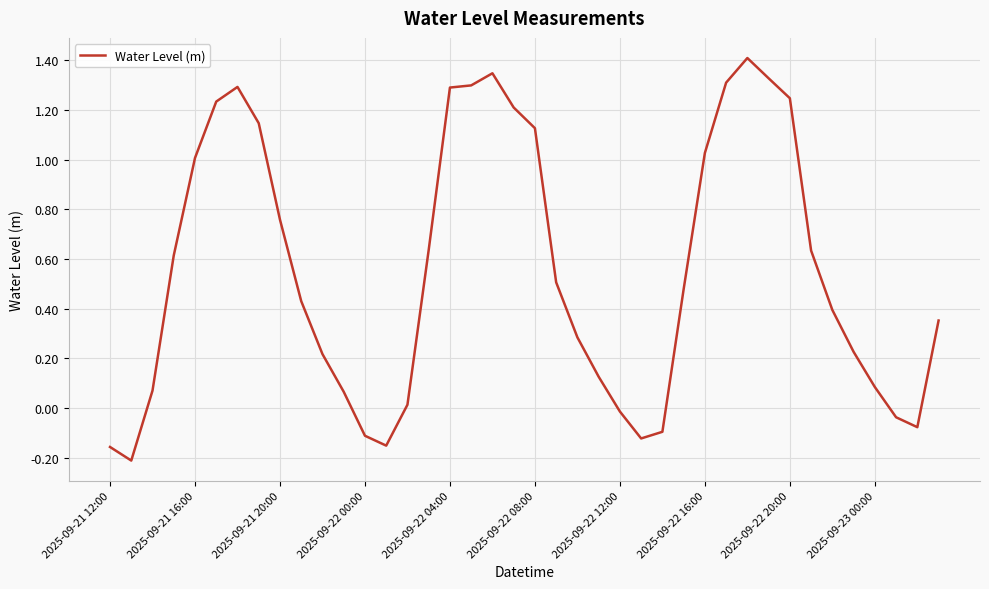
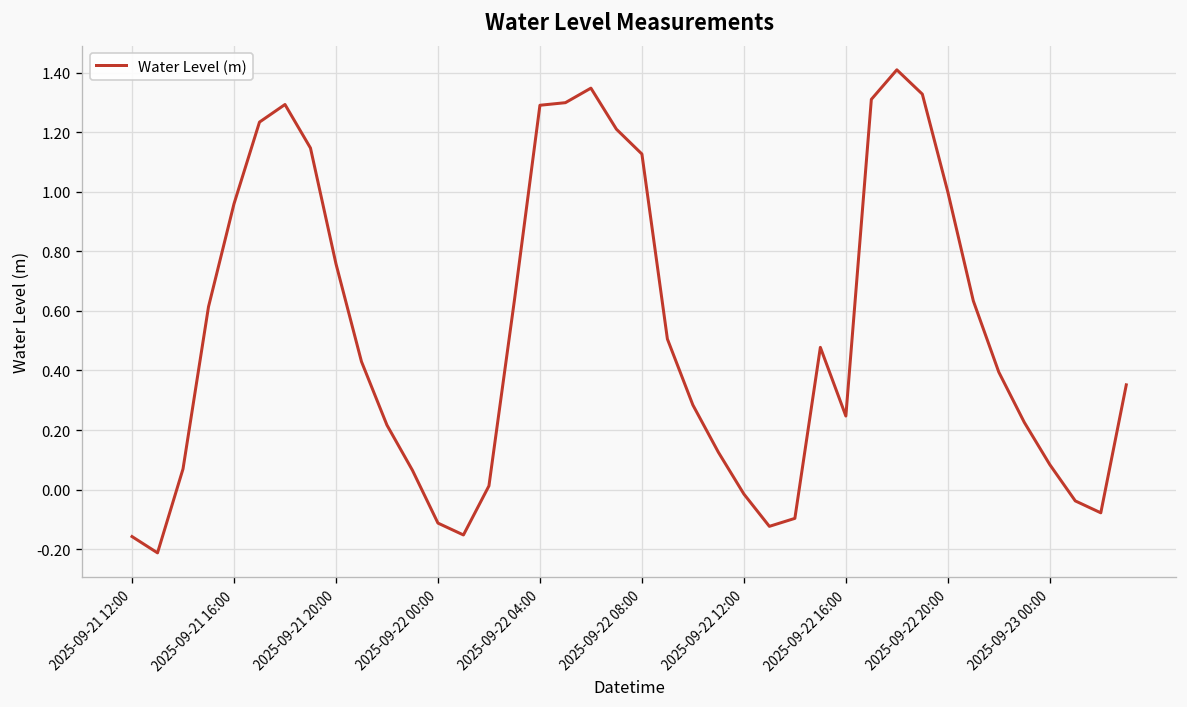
  {
    "2025-09-21 12:00": -0.16,
-   "2025-09-21 16:00": 1.01,
+   "2025-09-21 16:00": 0.96,
    "2025-09-21 20:00": 0.76,
    "2025-09-22 00:00": -0.11,
    "2025-09-22 04:00": 1.29,
    "2025-09-22 08:00": 1.13,
    "2025-09-22 12:00": -0.01,
-   "2025-09-22 16:00": 1.03,
-   "2025-09-22 20:00": 1.25,
+   "2025-09-22 16:00": 0.25,
+   "2025-09-22 20:00": 1.00,
    "2025-09-23 00:00": 0.08
  }
